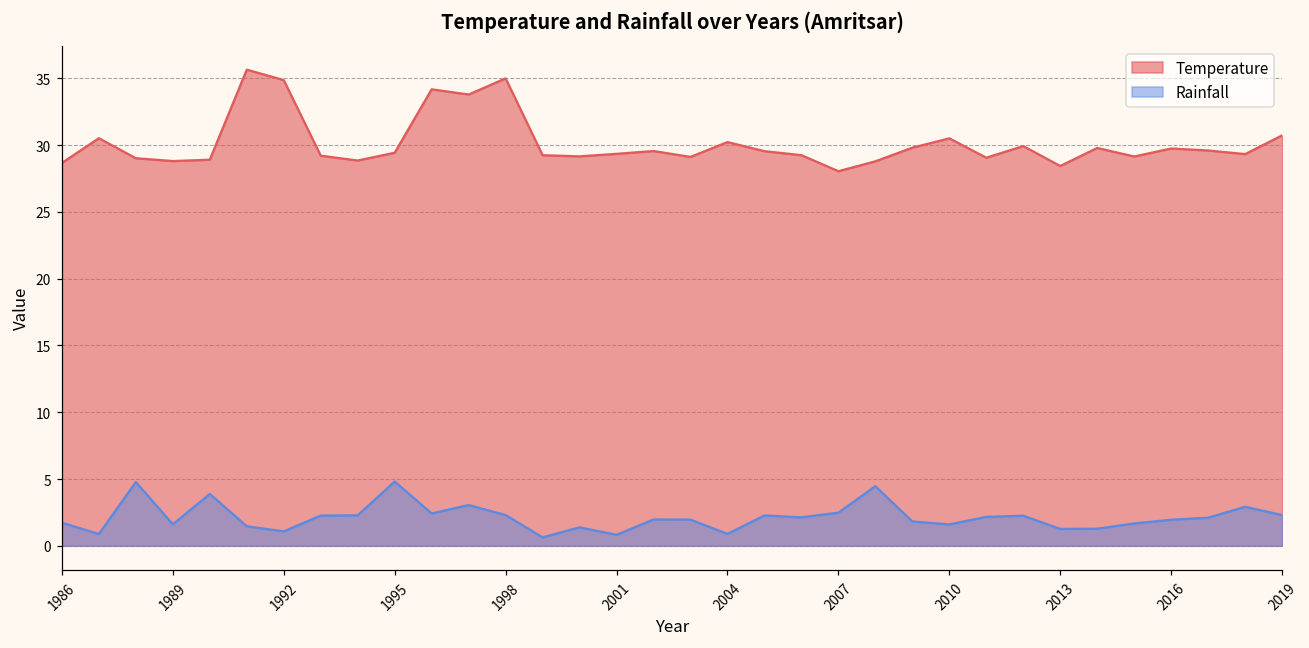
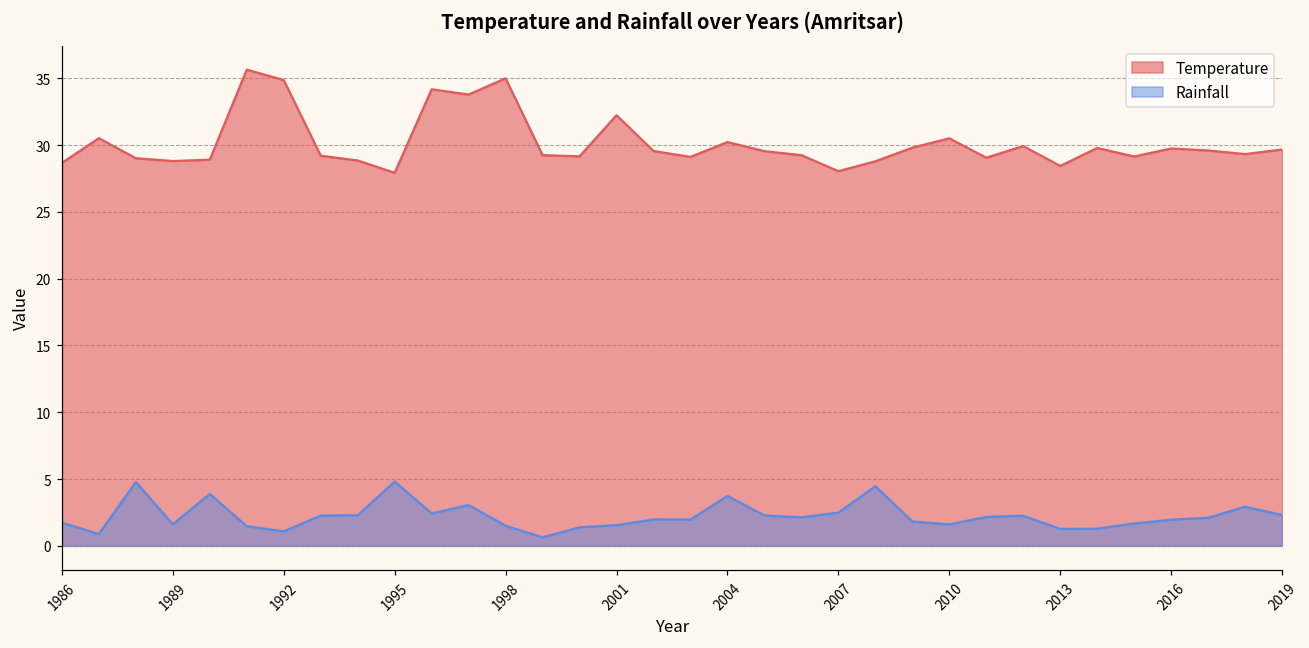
  {
    "Temperature": {
      "1986": 28.7,
      "1989": 28.8,
      "1992": 34.9,
-     "1995": 29.4,
+     "1995": 27.9,
      "1998": 35.0,
-     "2001": 29.3,
+     "2001": 32.2,
      "2004": 30.2,
      "2007": 28.0,
      "2010": 30.5,
      "2013": 28.4,
      "2016": 29.7,
-     "2019": 30.7
+     "2019": 29.7
    },
    "Rainfall": {
      "1986": 1.7,
      "1989": 1.6,
      "1992": 1.1,
      "1995": 4.8,
-     "1998": 2.3,
-     "2001": 0.8,
-     "2004": 0.9,
+     "1998": 1.5,
+     "2001": 1.5,
+     "2004": 3.7,
      "2007": 2.5,
      "2010": 1.6,
      "2013": 1.3,
      "2016": 2.0,
      "2019": 2.3
    }
  }
